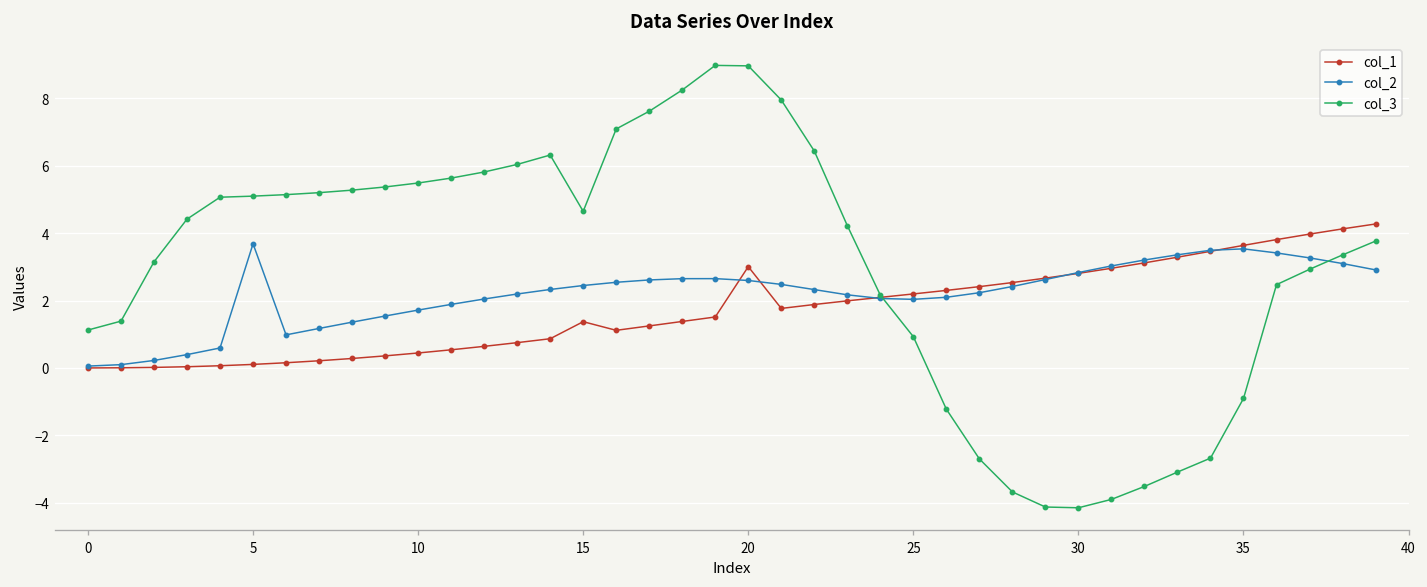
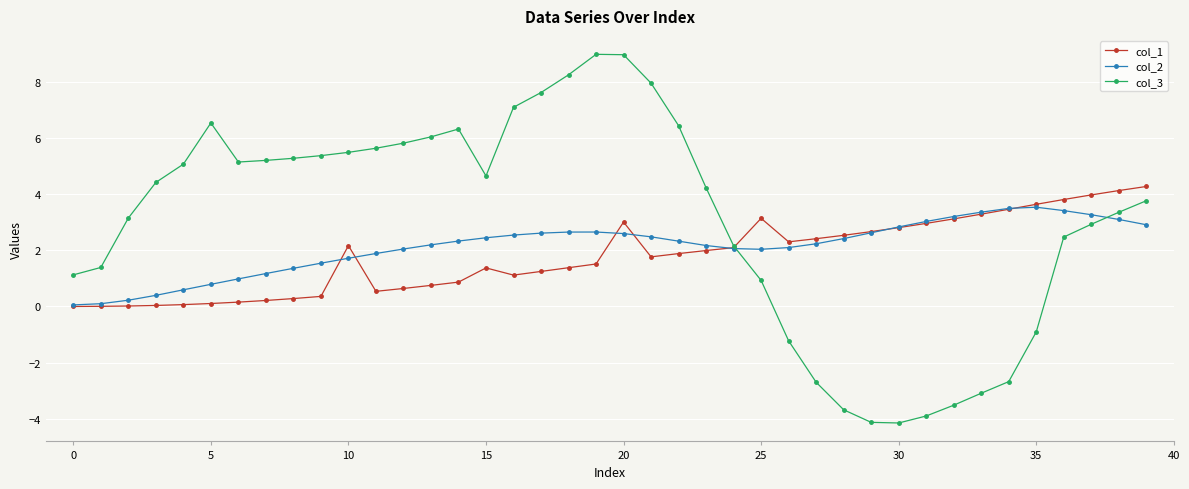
  {
    "col_1": {
      "5": 0.1,
-     "10": 0.4,
+     "10": 2.2,
      "15": 1.4,
      "20": 3.0,
-     "25": 2.2,
+     "25": 3.1,
      "35": 3.6
    },
    "col_2": {
-     "5": 3.7,
+     "5": 0.8,
      "10": 1.7,
      "15": 2.4,
      "20": 2.6,
      "25": 2.0,
      "35": 3.5
    },
    "col_3": {
      "0": 1.1,
-     "5": 5.1,
+     "5": 6.5,
      "10": 5.5,
      "15": 4.6,
      "20": 9.0,
      "25": 0.9,
      "30": -4.1,
      "35": -0.9
    }
  }
